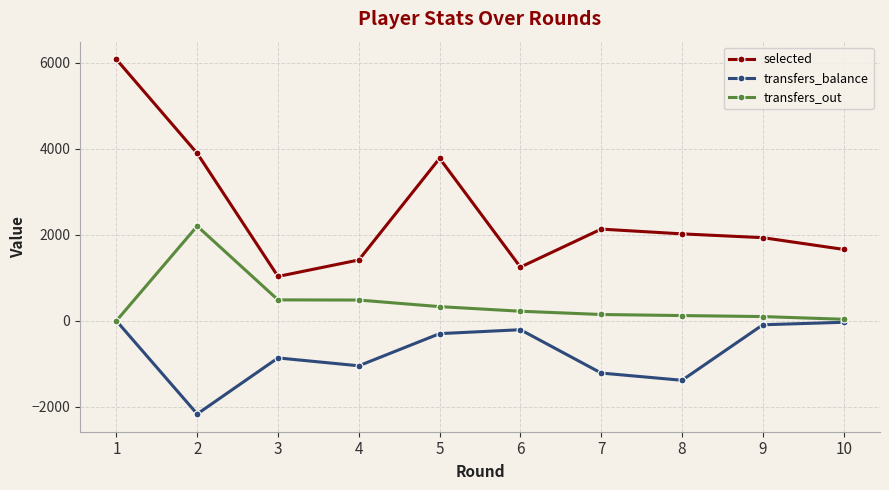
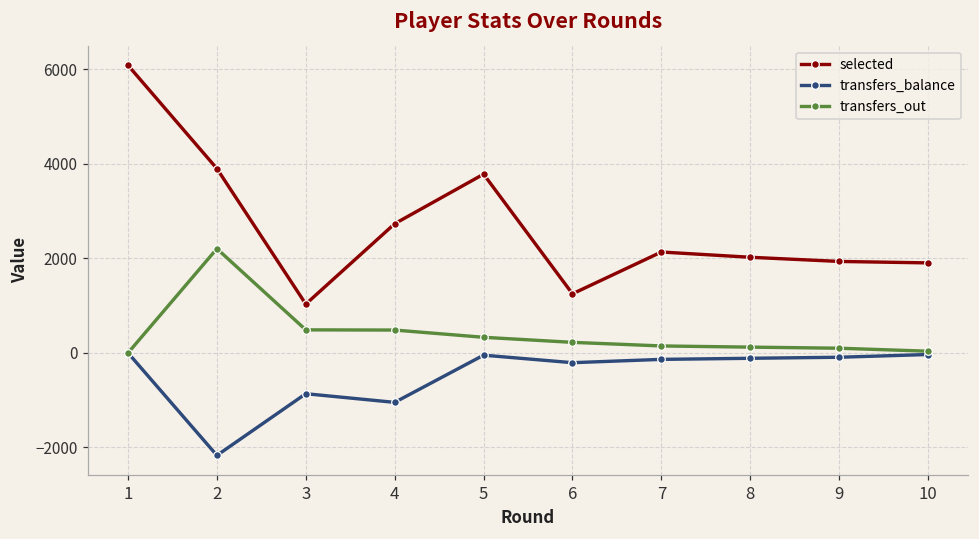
  {
    "selected": {
      "1": 6100,
      "2": 3900,
      "3": 1000,
-     "4": 1400,
+     "4": 2700,
      "5": 3800,
      "6": 1200,
      "7": 2100,
      "8": 2000,
      "9": 1900,
-     "10": 1700
+     "10": 1900
    },
    "transfers_balance": {
      "2": -2200,
      "3": -900,
      "4": -1000,
-     "5": -300,
+     "5": 0,
      "6": -200,
-     "7": -1200,
-     "8": -1400,
+     "7": -100,
+     "8": -100,
      "9": -100,
      "10": 0
    },
    "transfers_out": {
      "2": 2200,
      "3": 500,
      "4": 500,
      "5": 300,
      "6": 200,
      "7": 100,
      "8": 100,
      "9": 100,
      "10": 0
    }
  }
